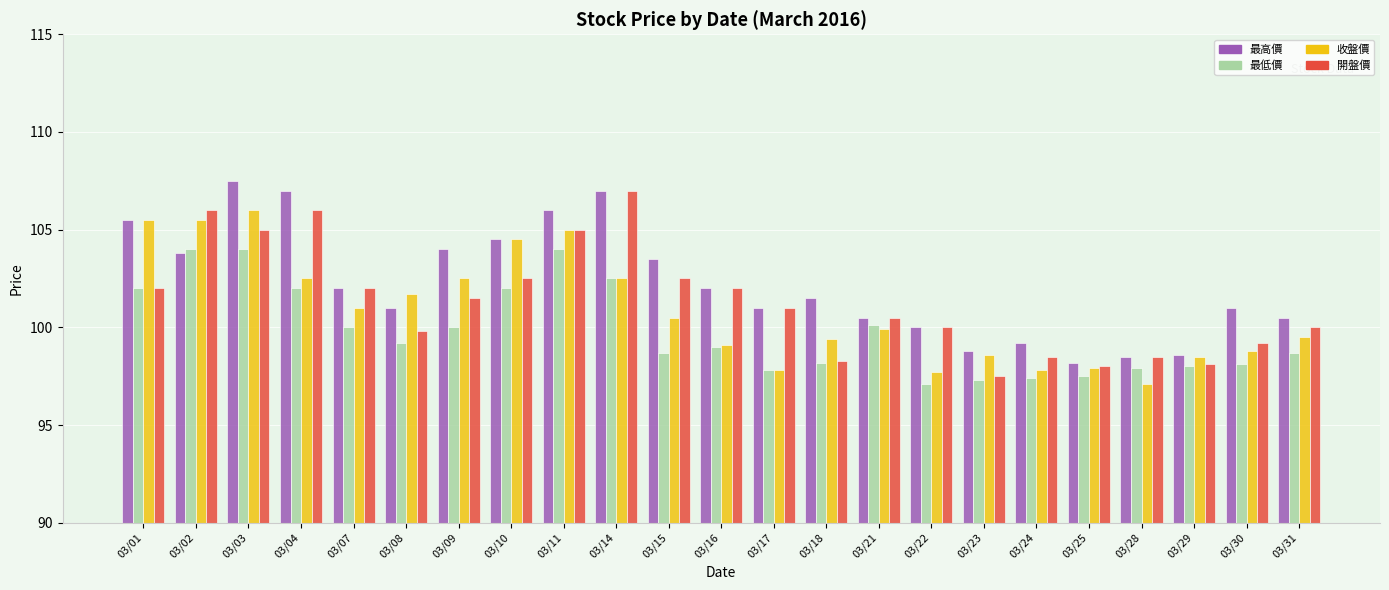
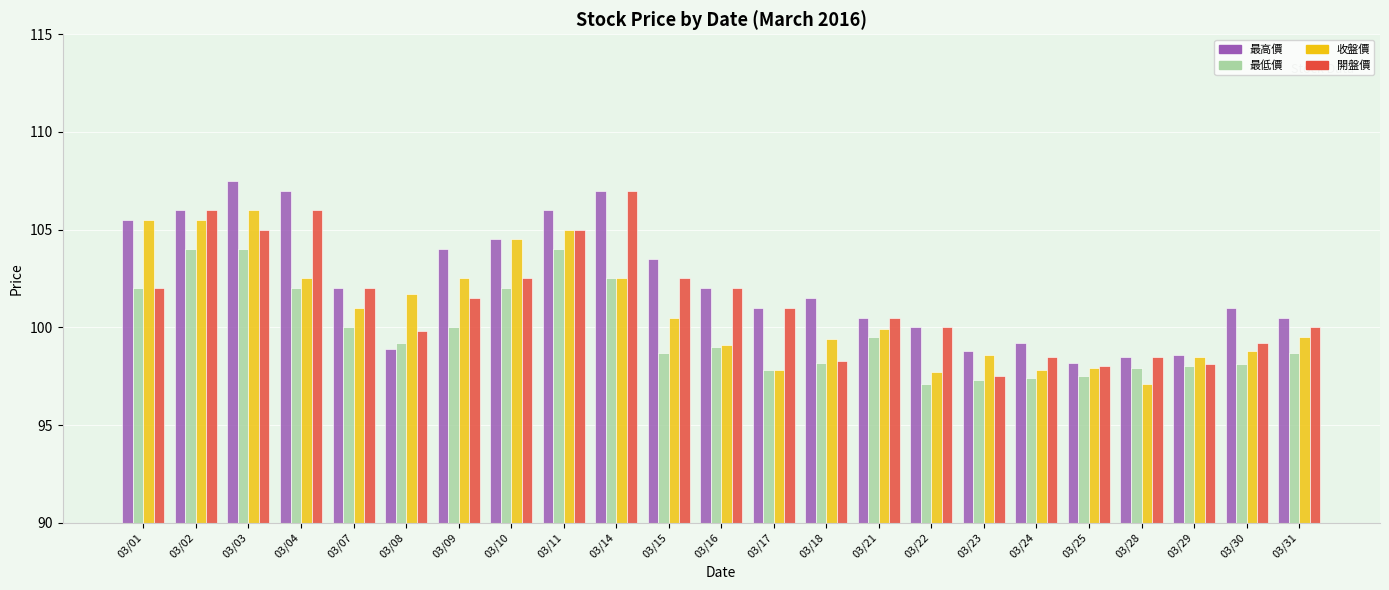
  {
    "最高價": {
      "03/01": 105.5,
-     "03/02": 103.8,
+     "03/02": 106.0,
      "03/03": 107.5,
      "03/04": 107.0,
      "03/07": 102.0,
-     "03/08": 101.0,
+     "03/08": 98.9,
      "03/09": 104.0,
      "03/10": 104.5,
      "03/11": 106.0,
      "03/14": 107.0,
      "03/15": 103.5,
      "03/16": 102.0,
      "03/17": 101.0,
      "03/18": 101.5,
      "03/21": 100.5,
      "03/22": 100.0,
      "03/23": 98.8,
      "03/24": 99.2,
      "03/25": 98.2,
      "03/28": 98.5,
      "03/29": 98.6,
      "03/30": 101.0,
      "03/31": 100.5
    },
    "最低價": {
      "03/01": 102.0,
      "03/02": 104.0,
      "03/03": 104.0,
      "03/04": 102.0,
      "03/07": 100.0,
      "03/08": 99.2,
      "03/09": 100.0,
      "03/10": 102.0,
      "03/11": 104.0,
      "03/14": 102.5,
      "03/15": 98.7,
      "03/16": 99.0,
      "03/17": 97.8,
      "03/18": 98.2,
-     "03/21": 100.1,
+     "03/21": 99.5,
      "03/22": 97.1,
      "03/23": 97.3,
      "03/24": 97.4,
      "03/25": 97.5,
      "03/28": 97.9,
      "03/29": 98.0,
      "03/30": 98.1,
      "03/31": 98.7
    },
    "收盤價": {
      "03/01": 105.5,
      "03/02": 105.5,
      "03/03": 106.0,
      "03/04": 102.5,
      "03/07": 101.0,
      "03/08": 101.7,
      "03/09": 102.5,
      "03/10": 104.5,
      "03/11": 105.0,
      "03/14": 102.5,
      "03/15": 100.5,
      "03/16": 99.1,
      "03/17": 97.8,
      "03/18": 99.4,
      "03/21": 99.9,
      "03/22": 97.7,
      "03/23": 98.6,
      "03/24": 97.8,
      "03/25": 97.9,
      "03/28": 97.1,
      "03/29": 98.5,
      "03/30": 98.8,
      "03/31": 99.5
    },
    "開盤價": {
      "03/01": 102.0,
      "03/02": 106.0,
      "03/03": 105.0,
      "03/04": 106.0,
      "03/07": 102.0,
      "03/08": 99.8,
      "03/09": 101.5,
      "03/10": 102.5,
      "03/11": 105.0,
      "03/14": 107.0,
      "03/15": 102.5,
      "03/16": 102.0,
      "03/17": 101.0,
      "03/18": 98.3,
      "03/21": 100.5,
      "03/22": 100.0,
      "03/23": 97.5,
      "03/24": 98.5,
      "03/25": 98.0,
      "03/28": 98.5,
      "03/29": 98.1,
      "03/30": 99.2,
      "03/31": 100.0
    }
  }
